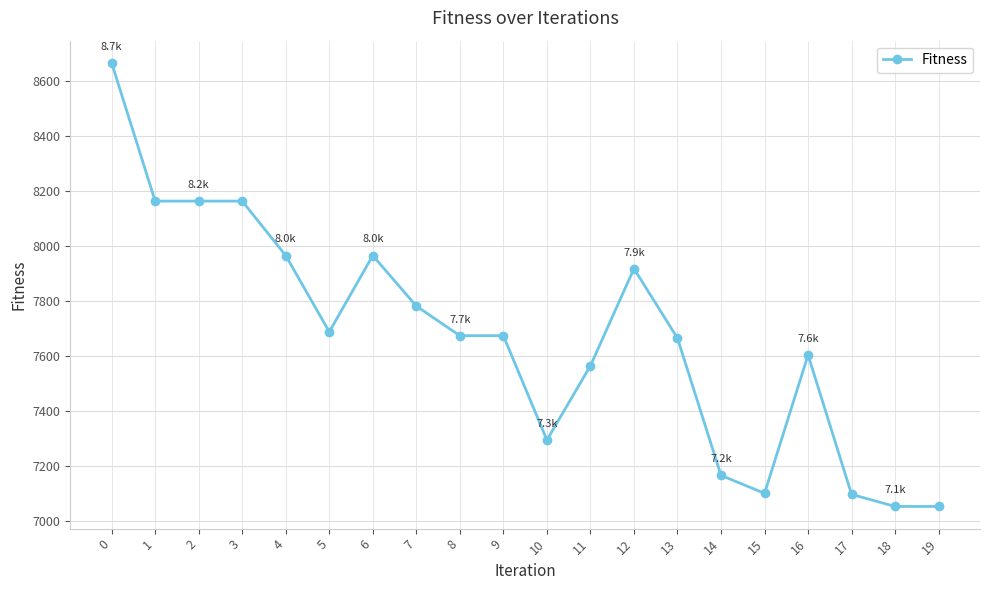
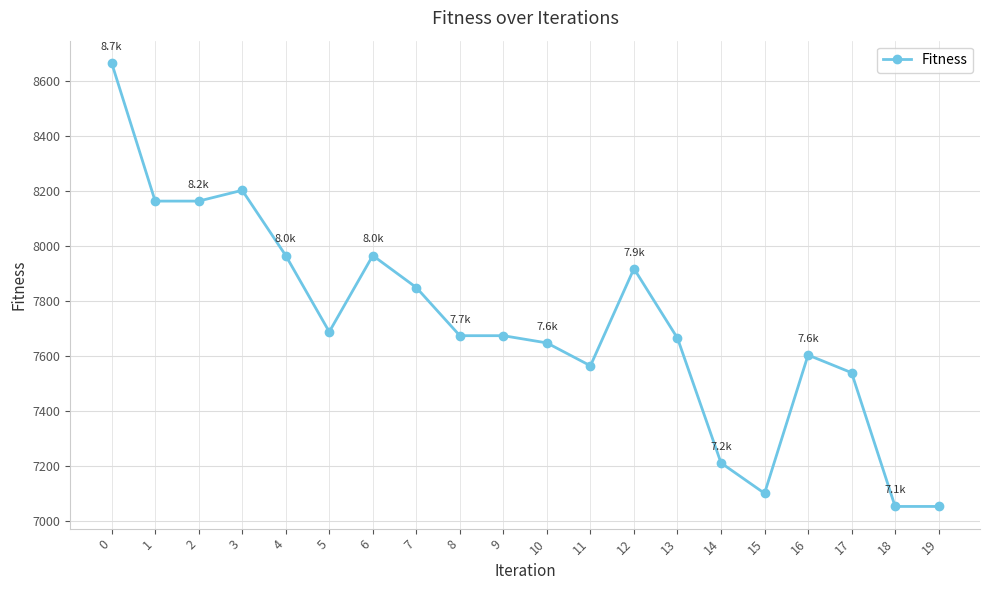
  {
    "0": "8.7k",
    "2": "8.2k",
-   "3": "8160",
+   "3": "8200",
    "4": "8.0k",
    "6": "8.0k",
-   "7": "7780",
+   "7": "7850",
    "8": "7.7k",
-   "10": "7.3k",
+   "10": "7.6k",
    "12": "7.9k",
-   "14": "7170",
+   "14": "7210",
    "16": "7.6k",
-   "17": "7100",
+   "17": "7540",
    "18": "7.1k"
  }
